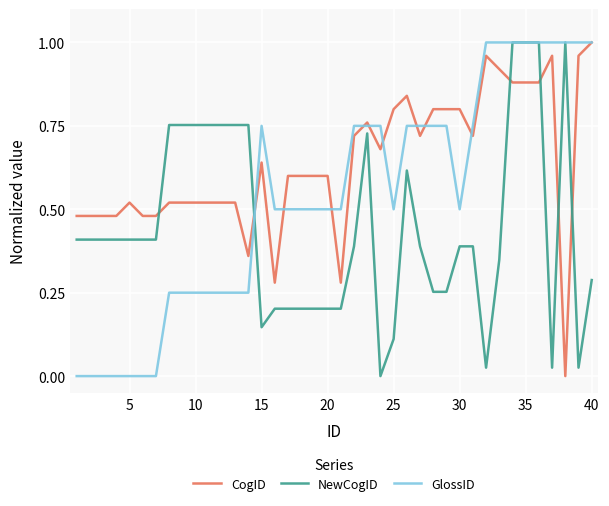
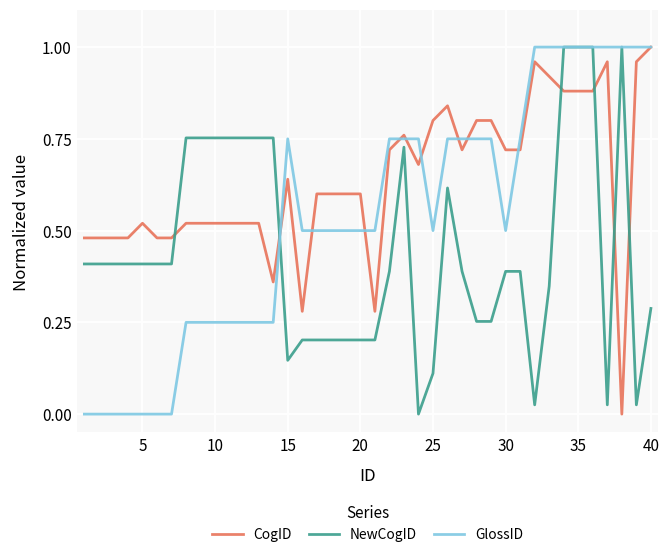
  {
    "CogID": {
      "5": 0.52,
      "10": 0.52,
      "15": 0.64,
      "20": 0.60,
      "25": 0.80,
-     "30": 0.80,
+     "30": 0.72,
      "35": 0.88
    },
    "NewCogID": {
      "5": 0.41,
      "10": 0.75,
      "15": 0.15,
      "20": 0.20,
      "25": 0.11,
      "30": 0.39,
      "40": 0.29
    },
    "GlossID": {
      "5": 0.00,
      "10": 0.25,
      "15": 0.75,
      "20": 0.50,
      "25": 0.50,
      "30": 0.50
    }
  }
